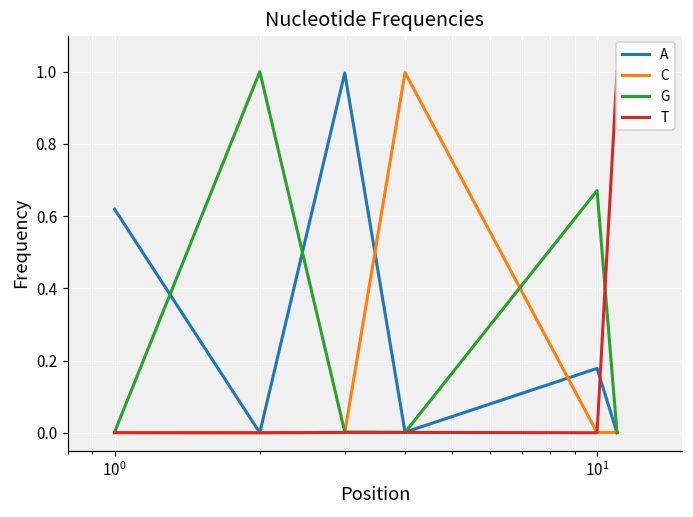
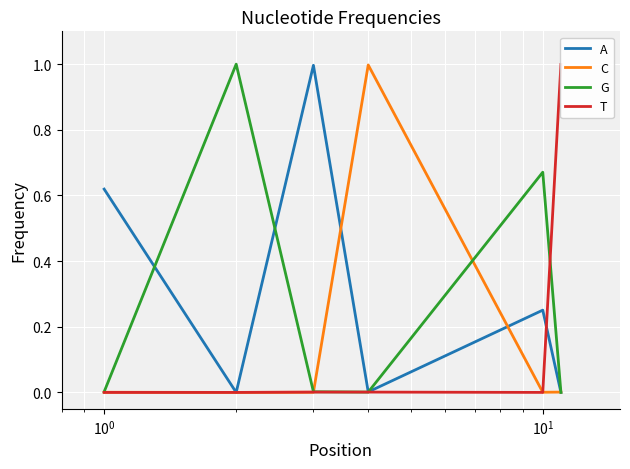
  {
    "A": {
      "10^0": 0.62,
-     "10^1": 0.18
+     "10^1": 0.25
    },
    "G": {
      "10^1": 0.67
    }
  }
